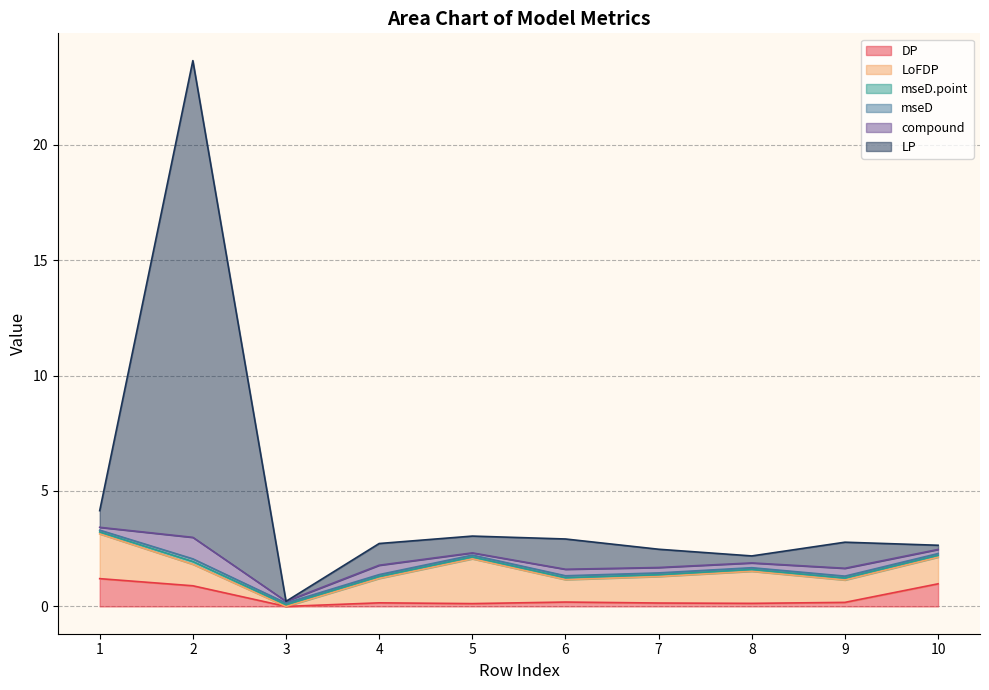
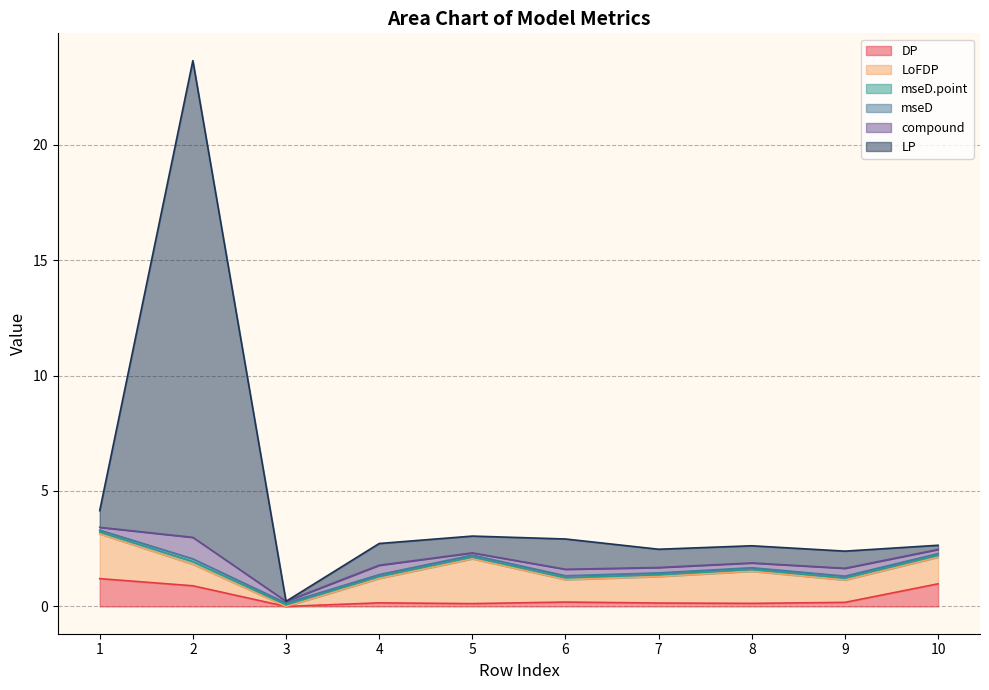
  {
    "DP": {
      "1": 1.2,
      "2": 0.9,
      "4": 0.2,
      "5": 0.1,
      "6": 0.2,
      "7": 0.1,
      "8": 0.1,
      "9": 0.2,
      "10": 1.0
    },
    "LoFDP": {
      "2": 0.9
    },
    "LP": {
      "1": 0.7,
      "2": 20.6,
      "4": 0.9,
      "5": 0.7,
      "6": 1.3,
      "7": 0.8,
-     "8": 0.3,
-     "9": 1.1,
+     "8": 0.7,
+     "9": 0.7,
      "10": 0.2
    }
  }
